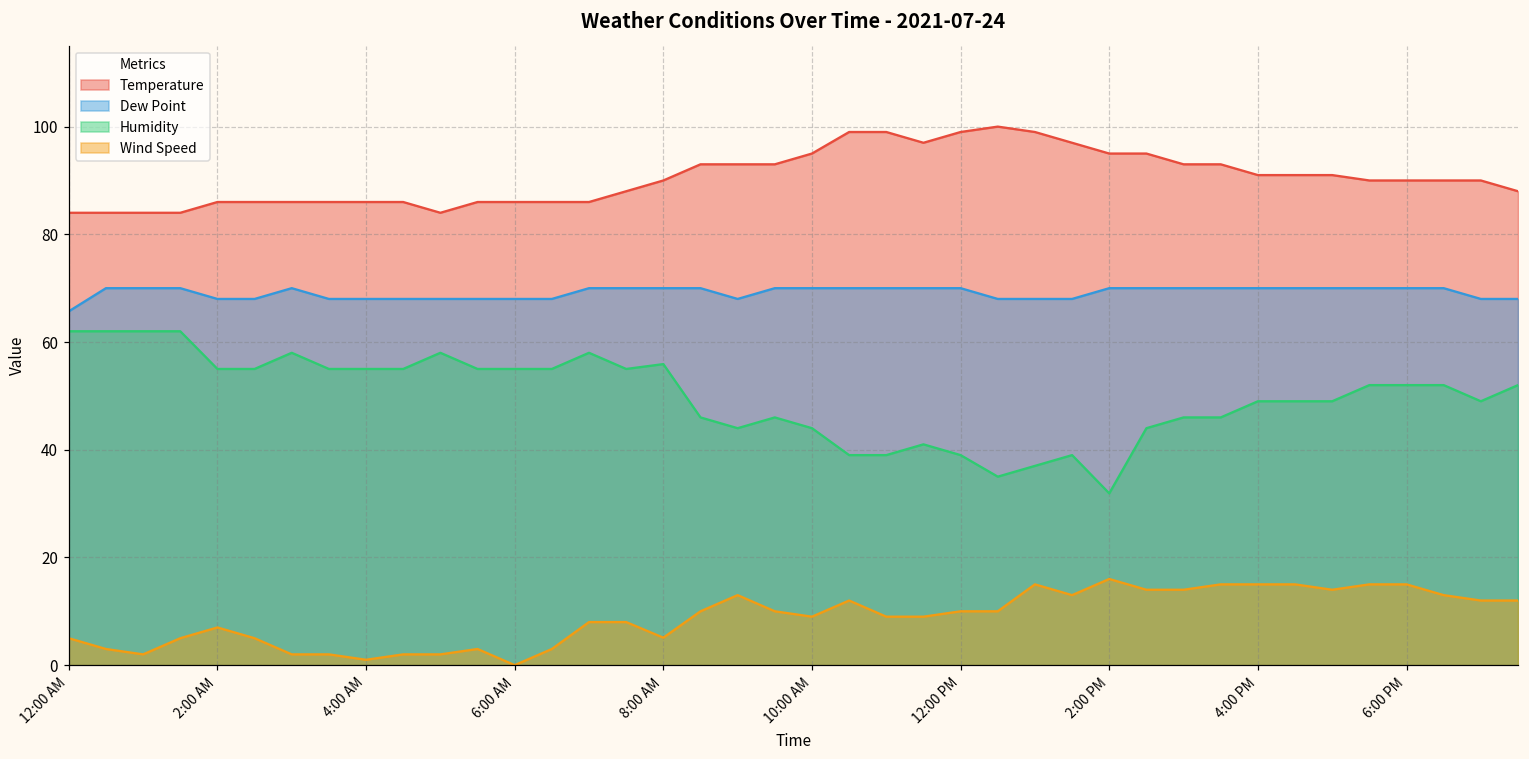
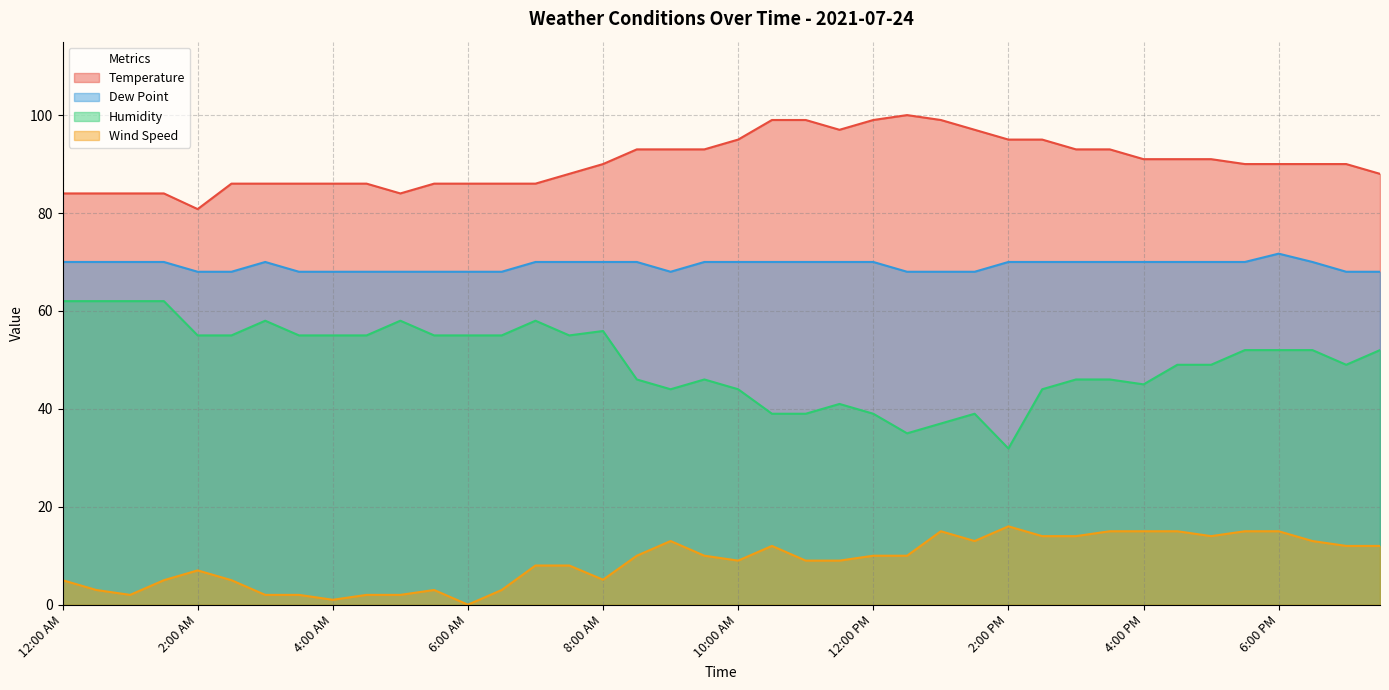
  {
    "Temperature": {
      "12:00 AM": 84,
-     "2:00 AM": 86,
+     "2:00 AM": 81,
      "4:00 AM": 86,
      "6:00 AM": 86,
      "8:00 AM": 90,
      "10:00 AM": 95,
      "12:00 PM": 99,
      "2:00 PM": 95,
      "4:00 PM": 91,
      "6:00 PM": 90
    },
    "Dew Point": {
-     "12:00 AM": 66,
+     "12:00 AM": 70,
      "2:00 AM": 68,
      "4:00 AM": 68,
      "6:00 AM": 68,
      "8:00 AM": 70,
      "10:00 AM": 70,
      "12:00 PM": 70,
      "2:00 PM": 70,
      "4:00 PM": 70,
-     "6:00 PM": 70
+     "6:00 PM": 72
    },
    "Humidity": {
      "12:00 AM": 62,
      "2:00 AM": 55,
      "4:00 AM": 55,
      "6:00 AM": 55,
      "8:00 AM": 56,
      "10:00 AM": 44,
      "12:00 PM": 39,
      "2:00 PM": 32,
-     "4:00 PM": 49,
+     "4:00 PM": 45,
      "6:00 PM": 52
    },
    "Wind Speed": {
      "12:00 AM": 5,
      "2:00 AM": 7,
      "4:00 AM": 1,
      "6:00 AM": 0,
      "8:00 AM": 5,
      "10:00 AM": 9,
      "12:00 PM": 10,
      "2:00 PM": 16,
      "4:00 PM": 15,
      "6:00 PM": 15
    }
  }
